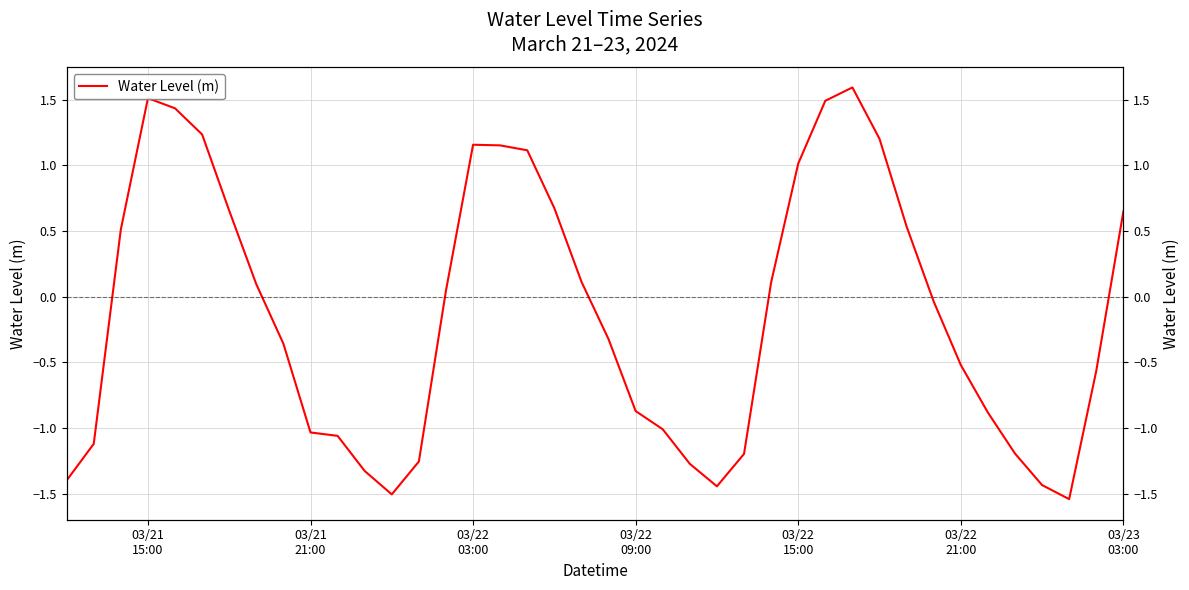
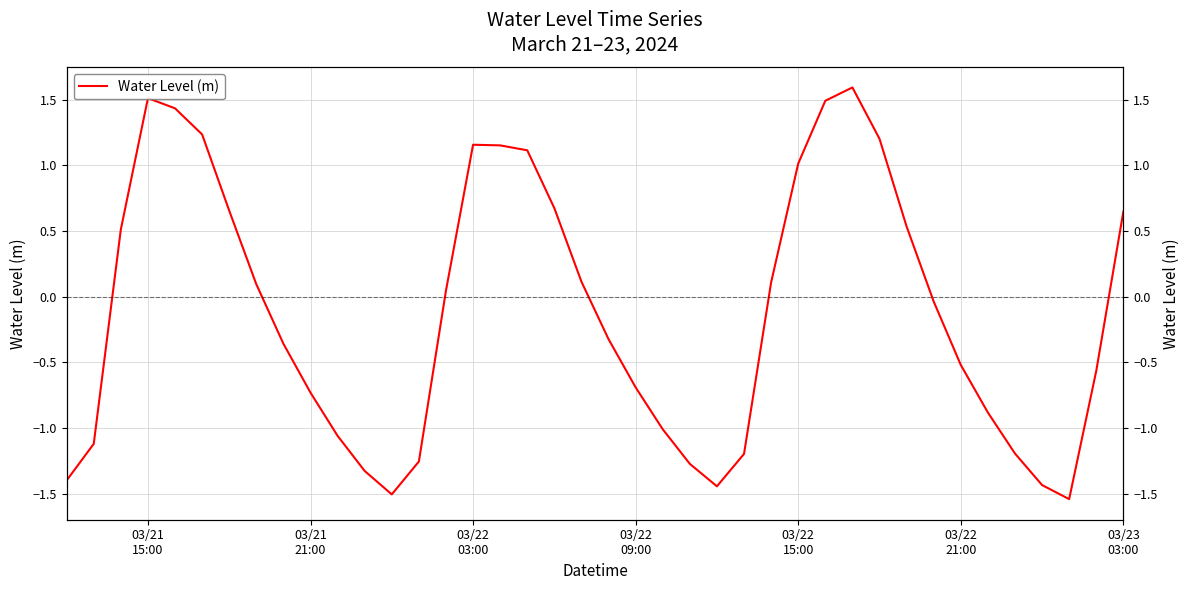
  {
-   "03/21 21:00": -1.03,
+   "03/21 21:00": -0.73,
    "03/22 03:00": 1.16,
-   "03/22 09:00": -0.87,
+   "03/22 09:00": -0.69,
    "03/22 15:00": 1.01,
    "03/22 21:00": -0.52,
    "03/23 03:00": 0.65
  }
